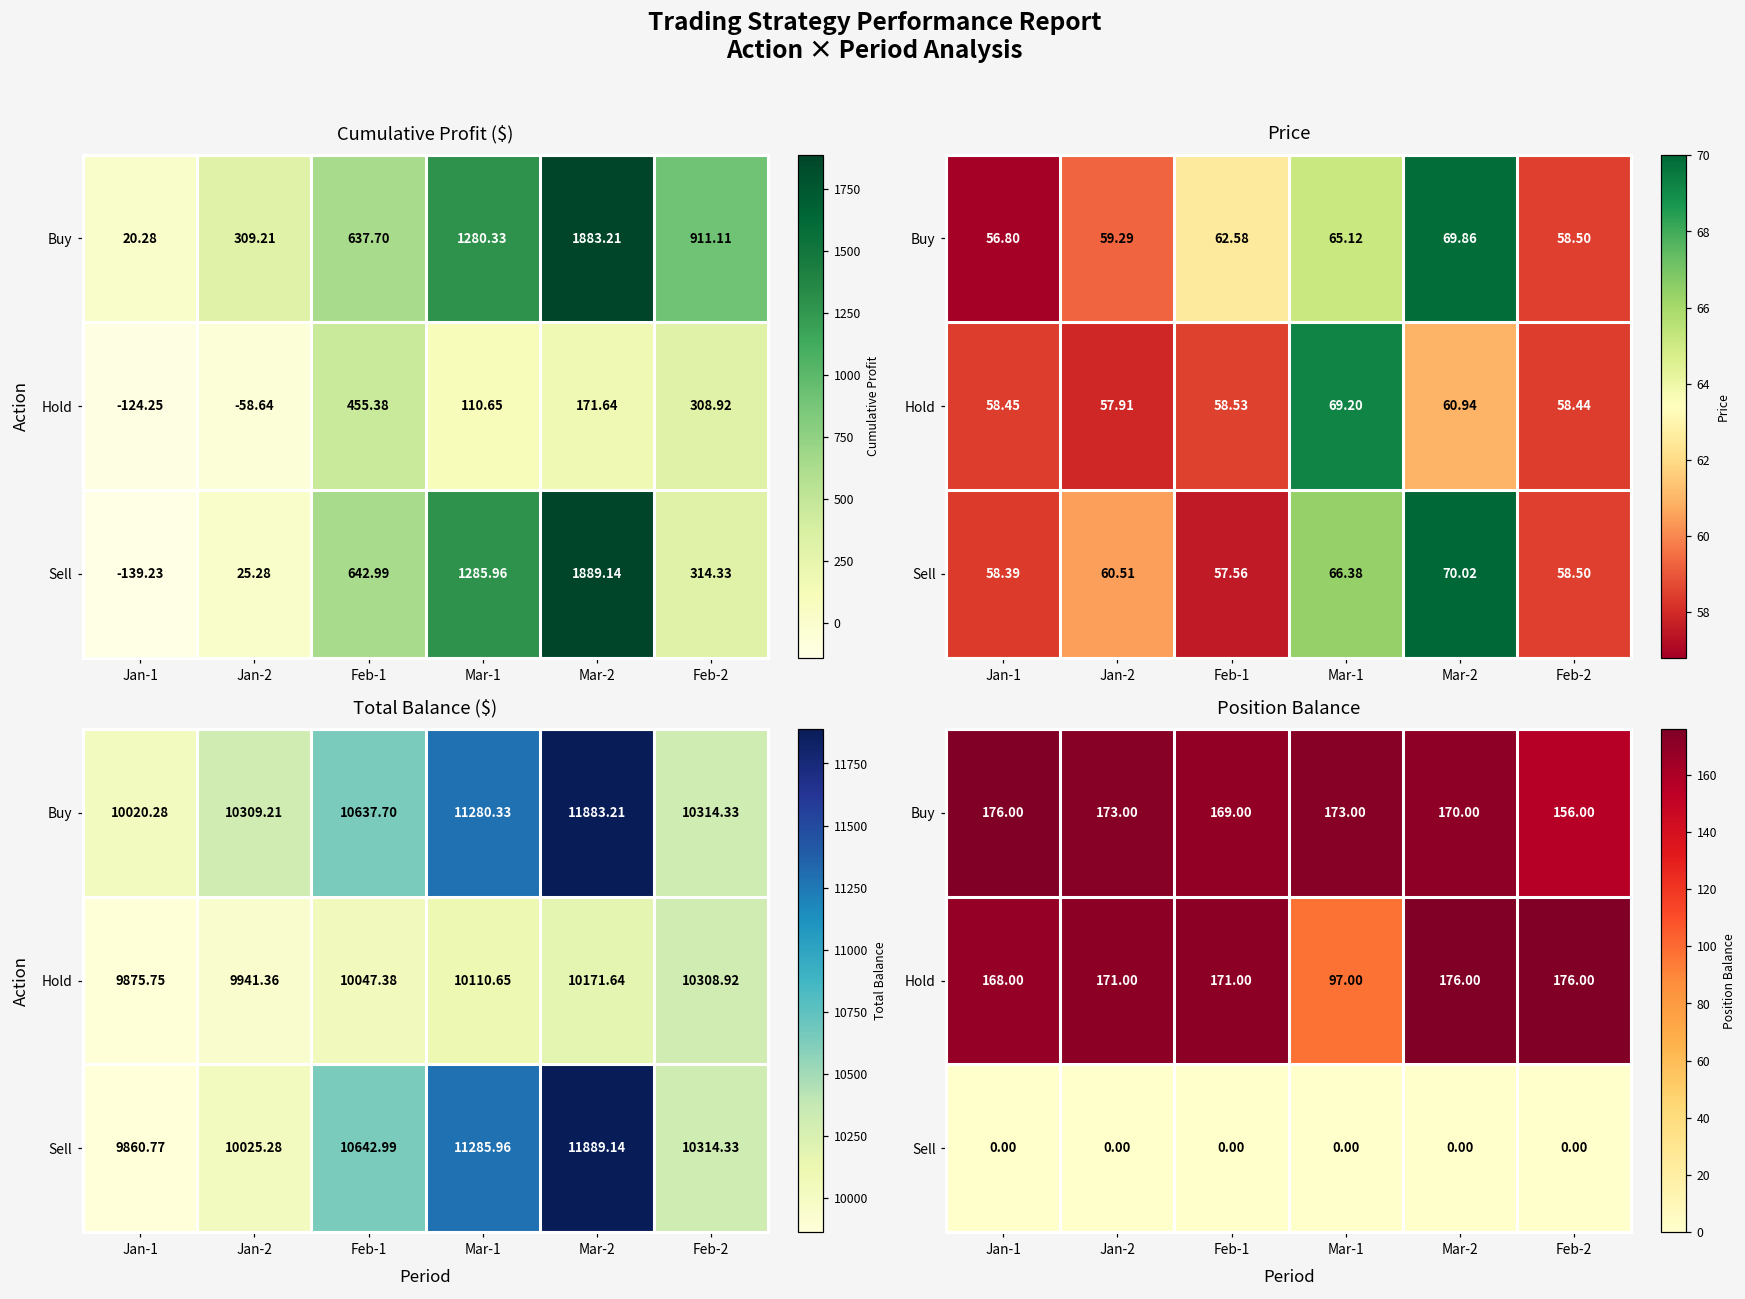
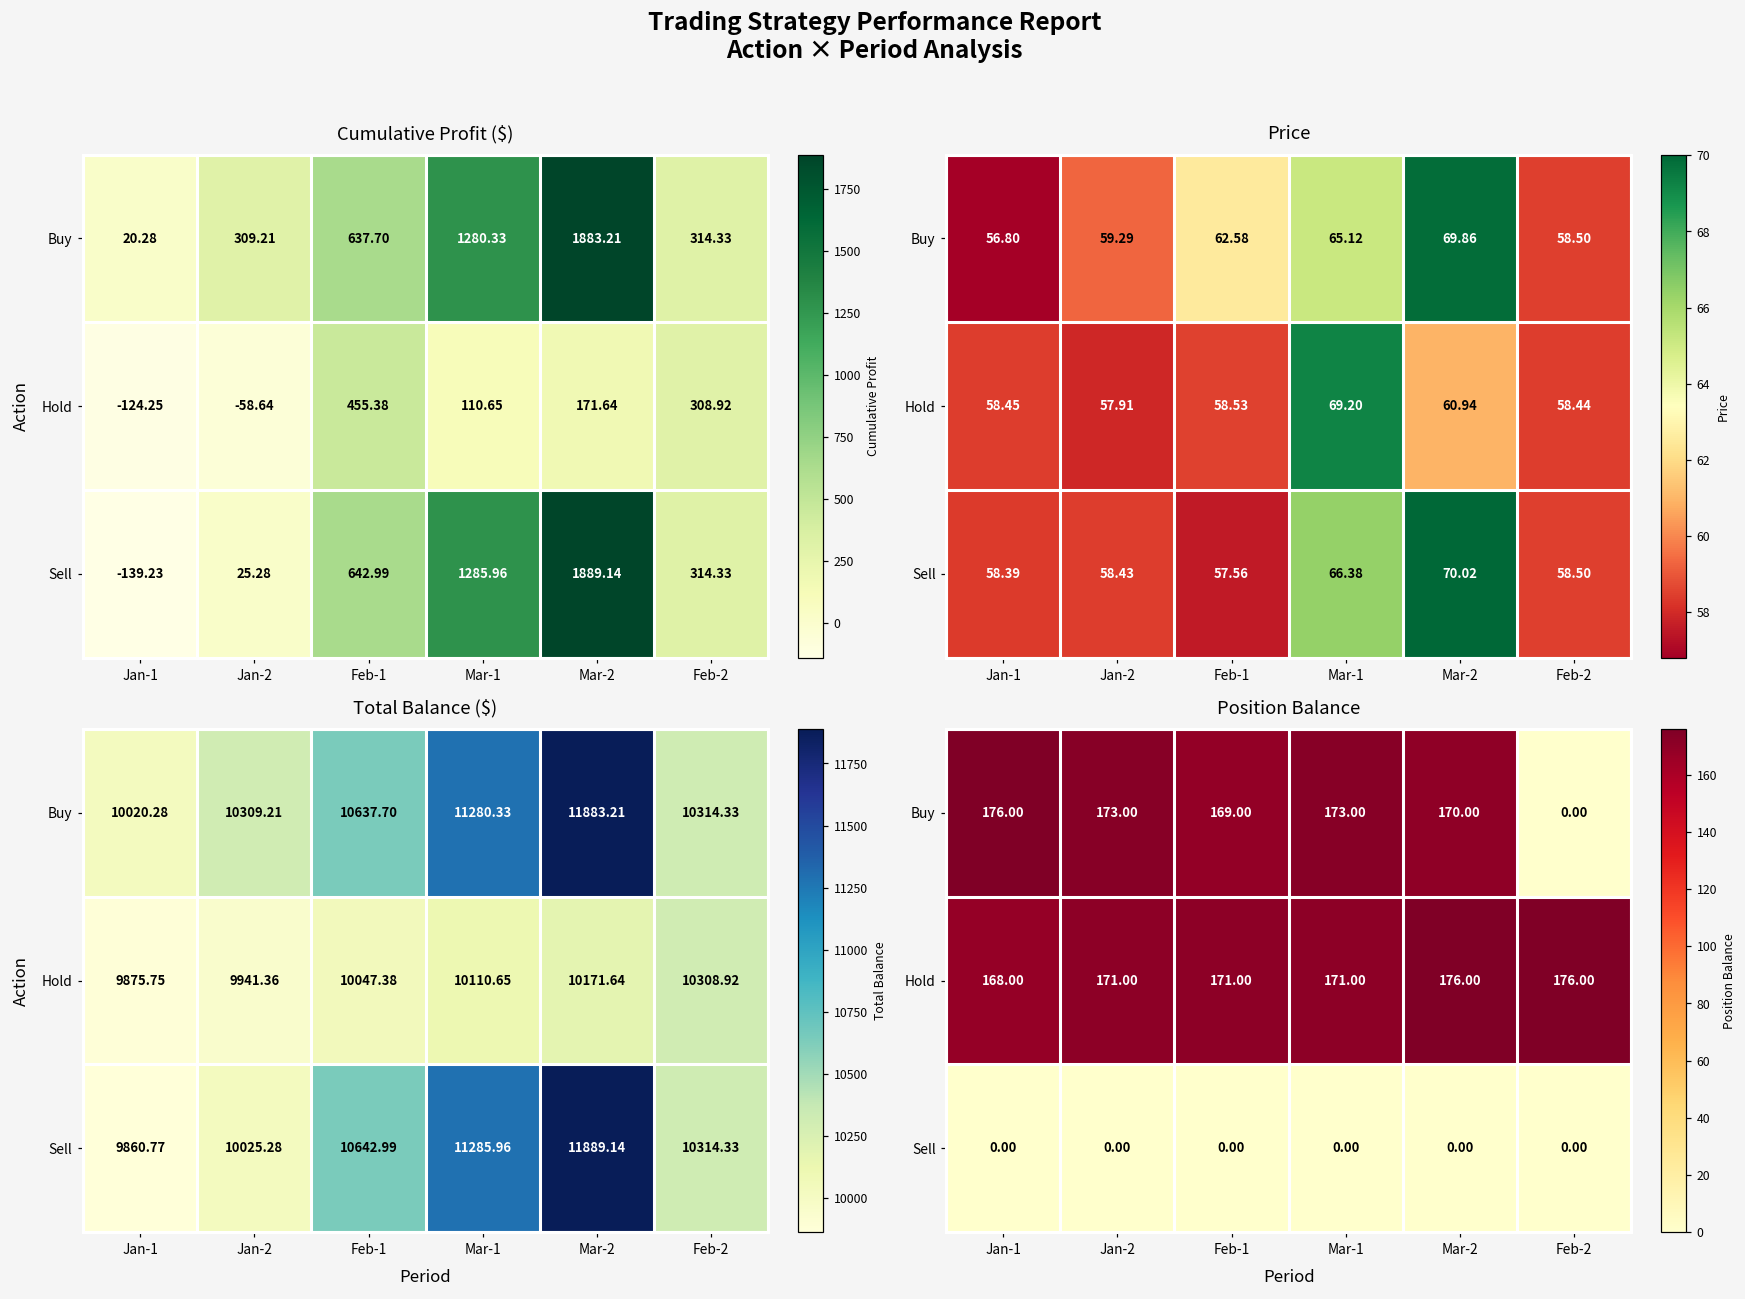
  {
    "Cumulative Profit ($)": {
      "Buy": {
        "Jan-1": 20.28,
        "Jan-2": 309.21,
        "Feb-1": 637.70,
        "Mar-1": 1280.33,
        "Mar-2": 1883.21,
-       "Feb-2": 911.11
+       "Feb-2": 314.33
      },
      "Hold": {
        "Jan-1": -124.25,
        "Jan-2": -58.64,
        "Feb-1": 455.38,
        "Mar-1": 110.65,
        "Mar-2": 171.64,
        "Feb-2": 308.92
      },
      "Sell": {
        "Jan-1": -139.23,
        "Jan-2": 25.28,
        "Feb-1": 642.99,
        "Mar-1": 1285.96,
        "Mar-2": 1889.14,
        "Feb-2": 314.33
      }
    },
    "Price": {
      "Buy": {
        "Jan-1": 56.80,
        "Jan-2": 59.29,
        "Feb-1": 62.58,
        "Mar-1": 65.12,
        "Mar-2": 69.86,
        "Feb-2": 58.50
      },
      "Hold": {
        "Jan-1": 58.45,
        "Jan-2": 57.91,
        "Feb-1": 58.53,
        "Mar-1": 69.20,
        "Mar-2": 60.94,
        "Feb-2": 58.44
      },
      "Sell": {
        "Jan-1": 58.39,
-       "Jan-2": 60.51,
+       "Jan-2": 58.43,
        "Feb-1": 57.56,
        "Mar-1": 66.38,
        "Mar-2": 70.02,
        "Feb-2": 58.50
      }
    },
    "Total Balance ($)": {
      "Buy": {
        "Jan-1": 10020.28,
        "Jan-2": 10309.21,
        "Feb-1": 10637.70,
        "Mar-1": 11280.33,
        "Mar-2": 11883.21,
        "Feb-2": 10314.33
      },
      "Hold": {
        "Jan-1": 9875.75,
        "Jan-2": 9941.36,
        "Feb-1": 10047.38,
        "Mar-1": 10110.65,
        "Mar-2": 10171.64,
        "Feb-2": 10308.92
      },
      "Sell": {
        "Jan-1": 9860.77,
        "Jan-2": 10025.28,
        "Feb-1": 10642.99,
        "Mar-1": 11285.96,
        "Mar-2": 11889.14,
        "Feb-2": 10314.33
      }
    },
    "Position Balance": {
      "Buy": {
        "Jan-1": 176.00,
        "Jan-2": 173.00,
        "Feb-1": 169.00,
        "Mar-1": 173.00,
        "Mar-2": 170.00,
-       "Feb-2": 156.00
+       "Feb-2": 0.00
      },
      "Hold": {
        "Jan-1": 168.00,
        "Jan-2": 171.00,
        "Feb-1": 171.00,
-       "Mar-1": 97.00,
+       "Mar-1": 171.00,
        "Mar-2": 176.00,
        "Feb-2": 176.00
      },
      "Sell": {
        "Jan-1": 0.00,
        "Jan-2": 0.00,
        "Feb-1": 0.00,
        "Mar-1": 0.00,
        "Mar-2": 0.00,
        "Feb-2": 0.00
      }
    }
  }
